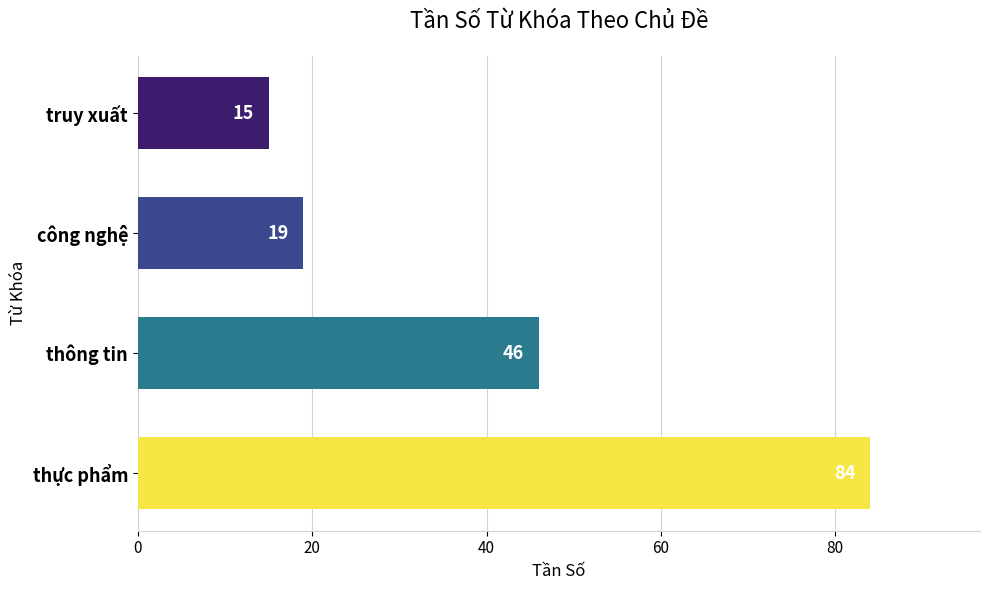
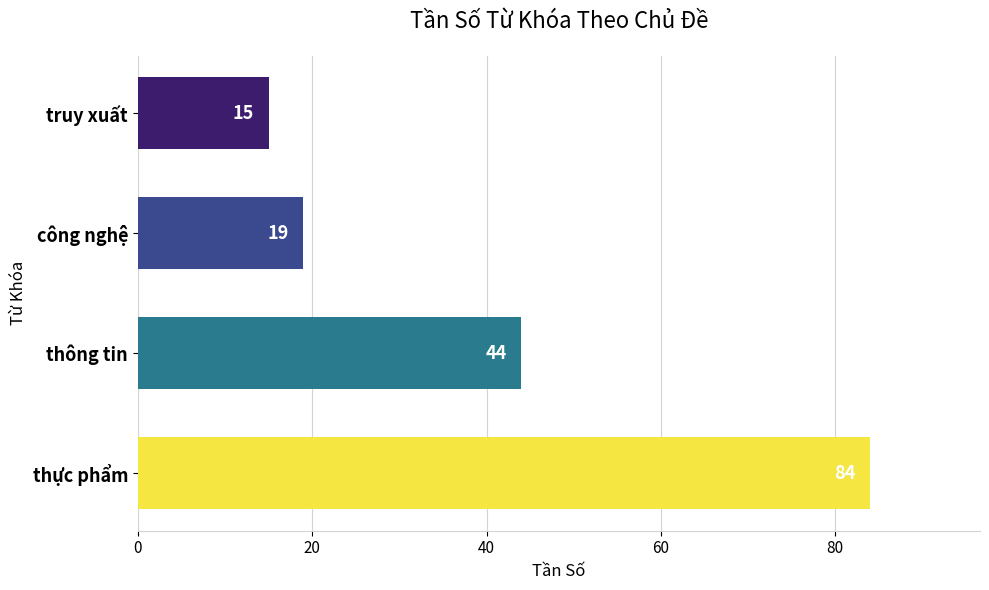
  {
    "truy xuất": 15,
    "công nghệ": 19,
-   "thông tin": 46,
+   "thông tin": 44,
    "thực phẩm": 84
  }
